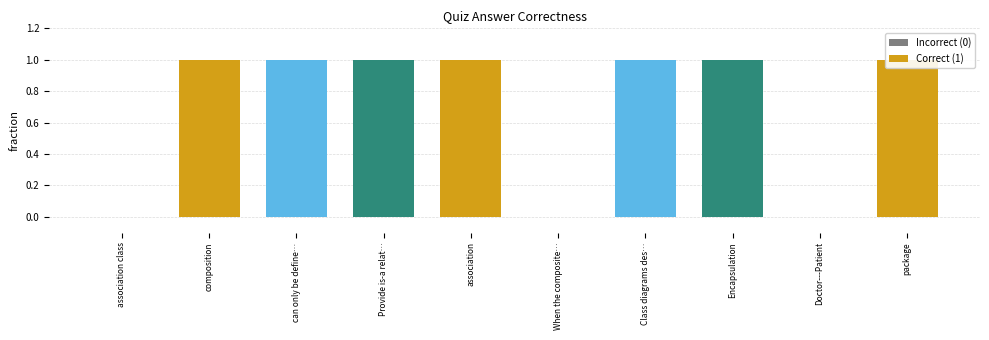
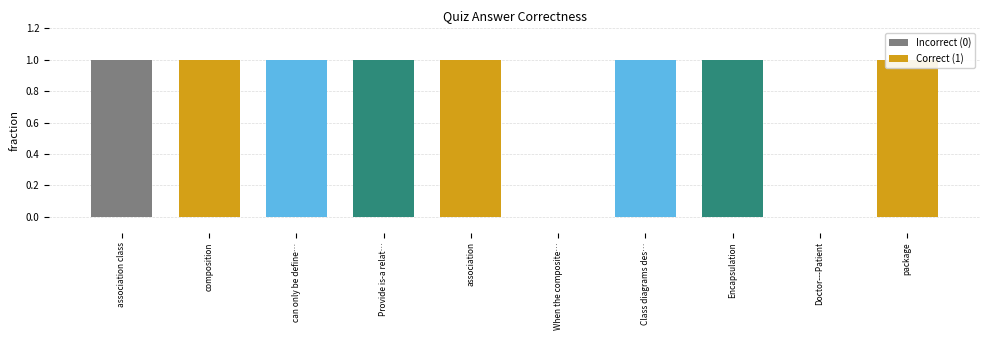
  {
-   "association class": 0,
+   "association class": 1,
    "composition": 1,
    "can only be define…": 1,
    "Provide is-a relat…": 1,
    "association": 1,
    "When the composite…": 0,
    "Class diagrams des…": 1,
    "Encapsulation": 1,
    "Doctor---Patient": 0
  }
